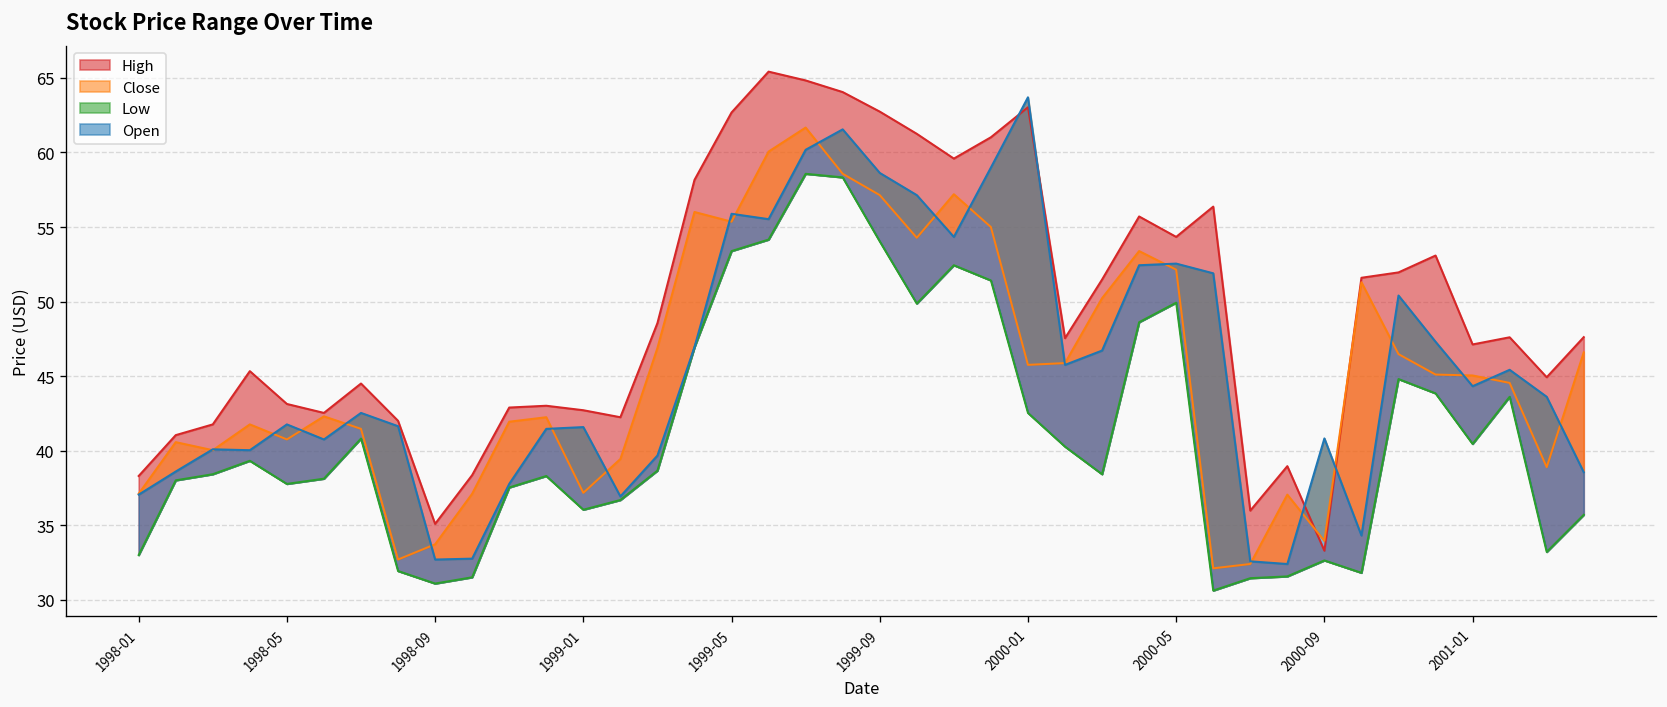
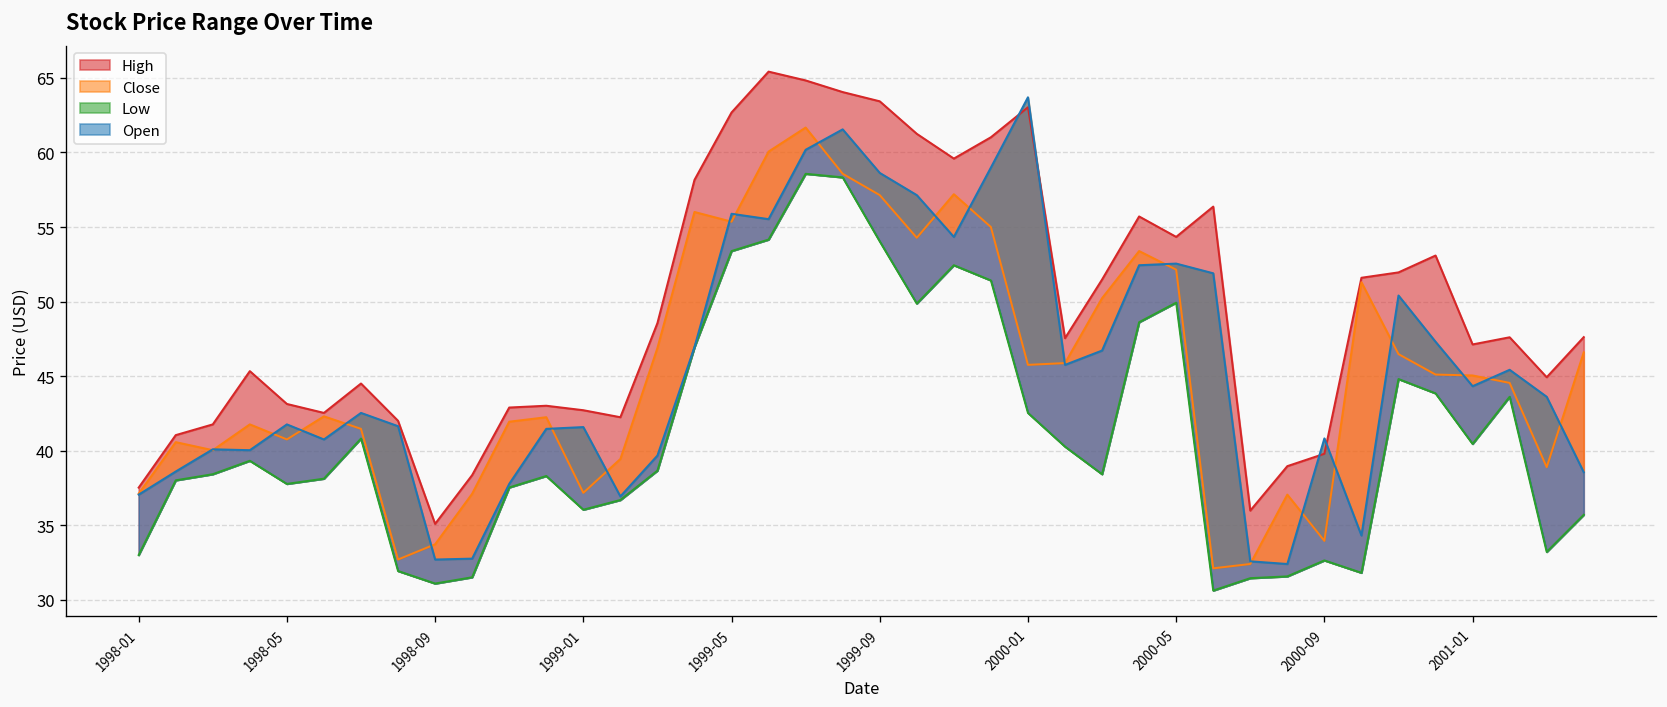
  {
    "High": {
-     "1998-01": 38.3,
+     "1998-01": 37.5,
      "1998-05": 43.1,
      "1998-09": 35.1,
      "1999-01": 42.7,
      "1999-05": 62.7,
-     "1999-09": 62.7,
+     "1999-09": 63.4,
      "2000-01": 63.0,
      "2000-05": 54.3,
-     "2000-09": 33.3,
+     "2000-09": 39.8,
      "2001-01": 47.1
    },
    "Low": {
      "1998-01": 33.0,
      "1998-05": 37.8,
      "1998-09": 31.1,
      "1999-01": 36.1,
      "1999-05": 53.4,
      "1999-09": 54.0,
      "2000-01": 42.5,
      "2000-05": 49.9,
      "2000-09": 32.7,
      "2001-01": 40.5
    },
    "Open": {
      "1998-09": 32.7,
      "2001-01": 44.3
    }
  }
